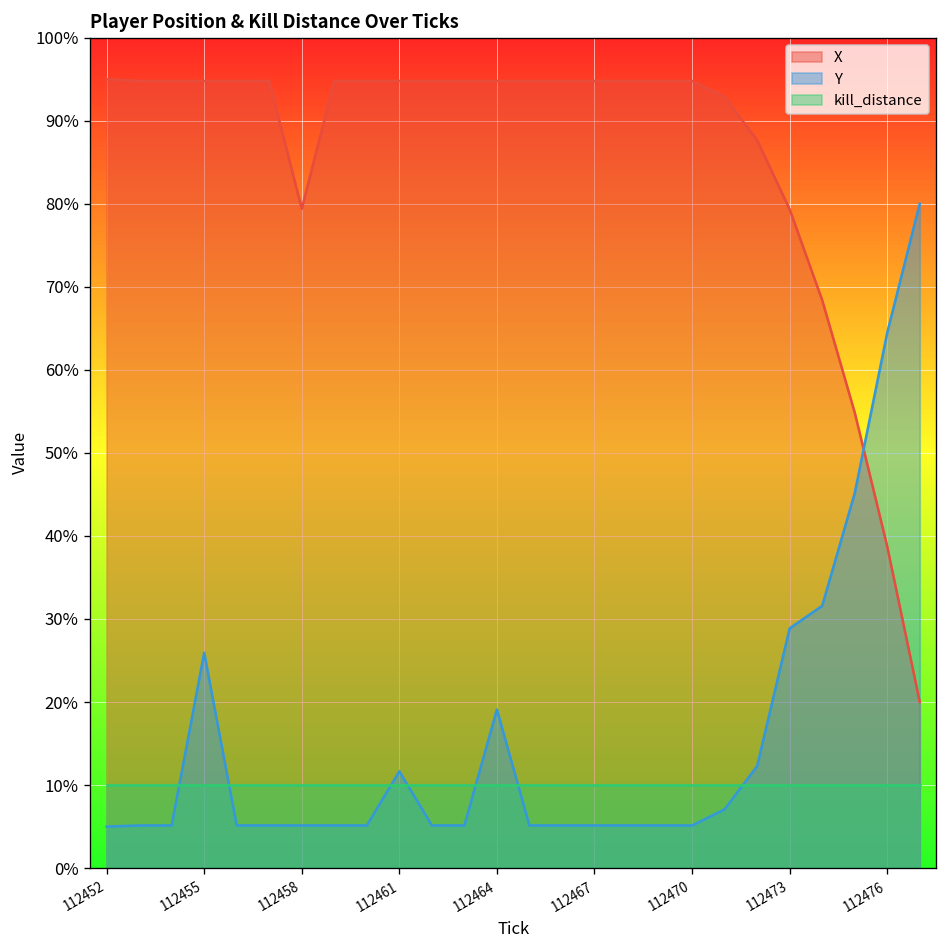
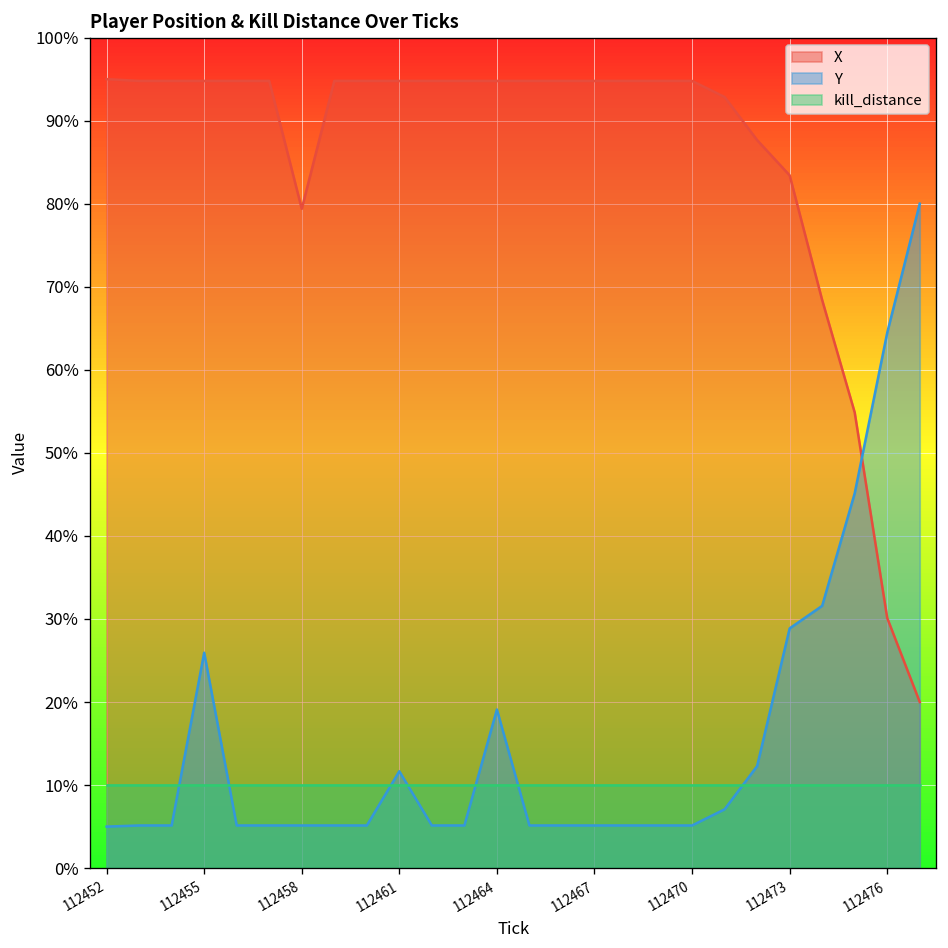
  {
    "X": {
      "112452": "95%",
      "112455": "95%",
      "112458": "79%",
      "112461": "95%",
      "112464": "95%",
      "112467": "95%",
      "112470": "95%",
-     "112473": "79%",
-     "112476": "39%"
+     "112473": "83%",
+     "112476": "30%"
    },
    "Y": {
      "112452": "5%",
      "112455": "26%",
      "112458": "5%",
      "112461": "12%",
      "112464": "19%",
      "112467": "5%",
      "112470": "5%",
      "112473": "29%",
      "112476": "64%"
    },
    "kill_distance": {
      "112452": "10%",
      "112455": "10%",
      "112458": "10%",
      "112461": "10%",
      "112464": "10%",
      "112467": "10%",
      "112470": "10%",
      "112473": "10%",
      "112476": "10%"
    }
  }
